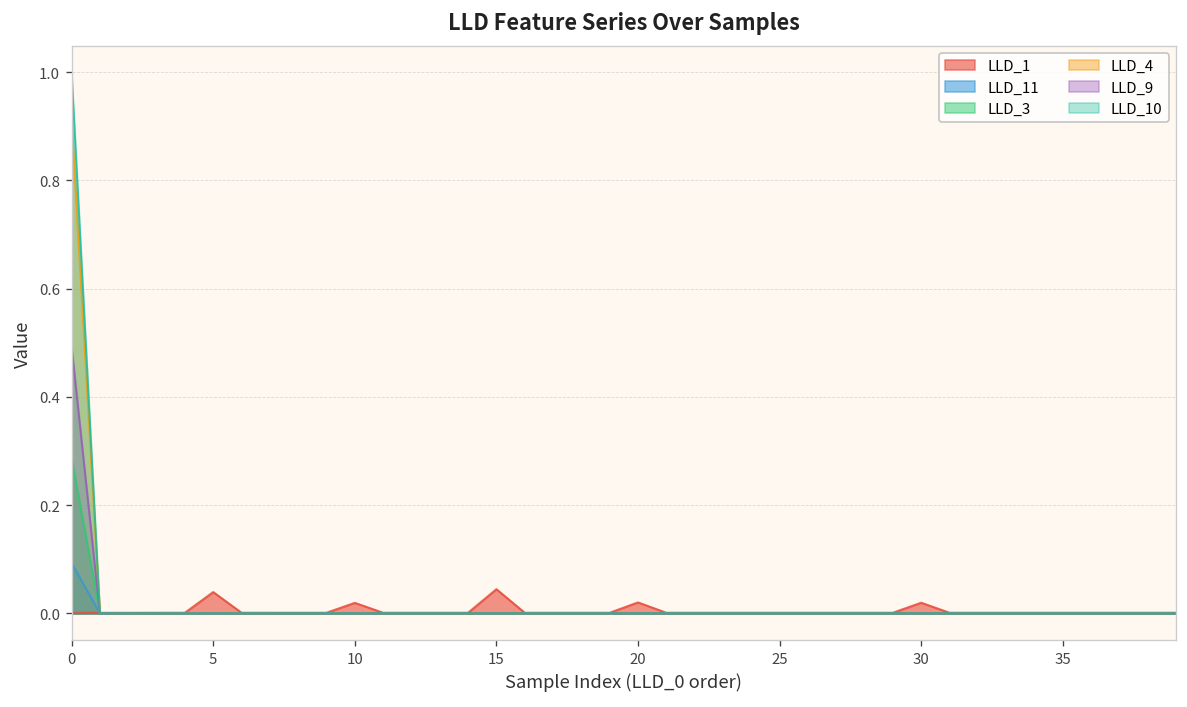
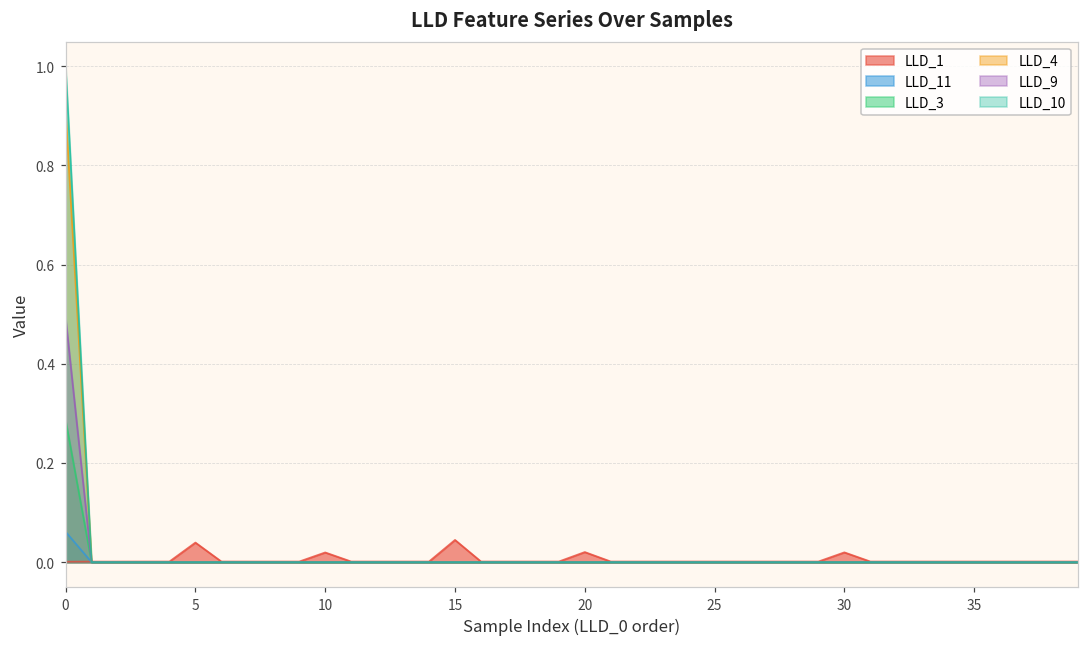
  {
    "LLD_1": {
      "0": 0.00,
      "5": 0.04,
      "10": 0.02,
      "15": 0.04,
      "20": 0.02,
      "30": 0.02
    },
    "LLD_11": {
-     "0": 0.09
+     "0": 0.06
    },
    "LLD_4": {
      "0": 0.91
    },
    "LLD_9": {
      "0": 0.49
    }
  }
